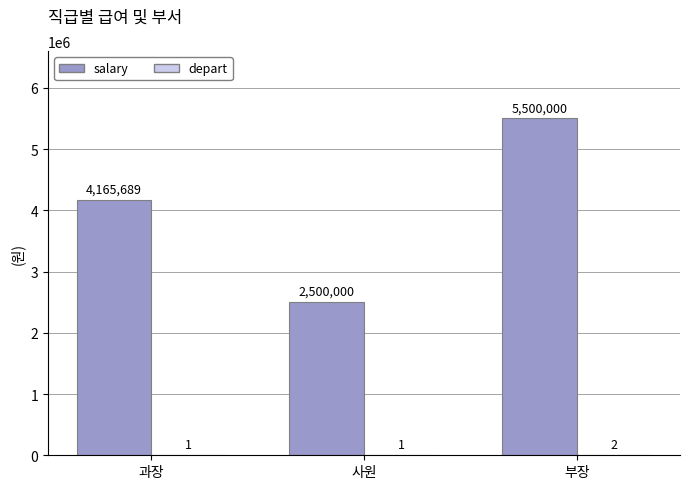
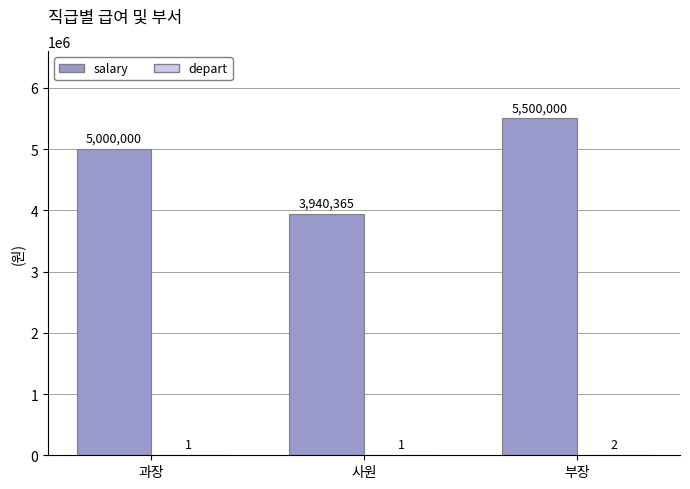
  {
    "salary": {
-     "과장": "4,165,689",
-     "사원": "2,500,000",
+     "과장": "5,000,000",
+     "사원": "3,940,365",
      "부장": "5,500,000"
    },
    "depart": {
      "과장": "1",
      "사원": "1",
      "부장": "2"
    }
  }
